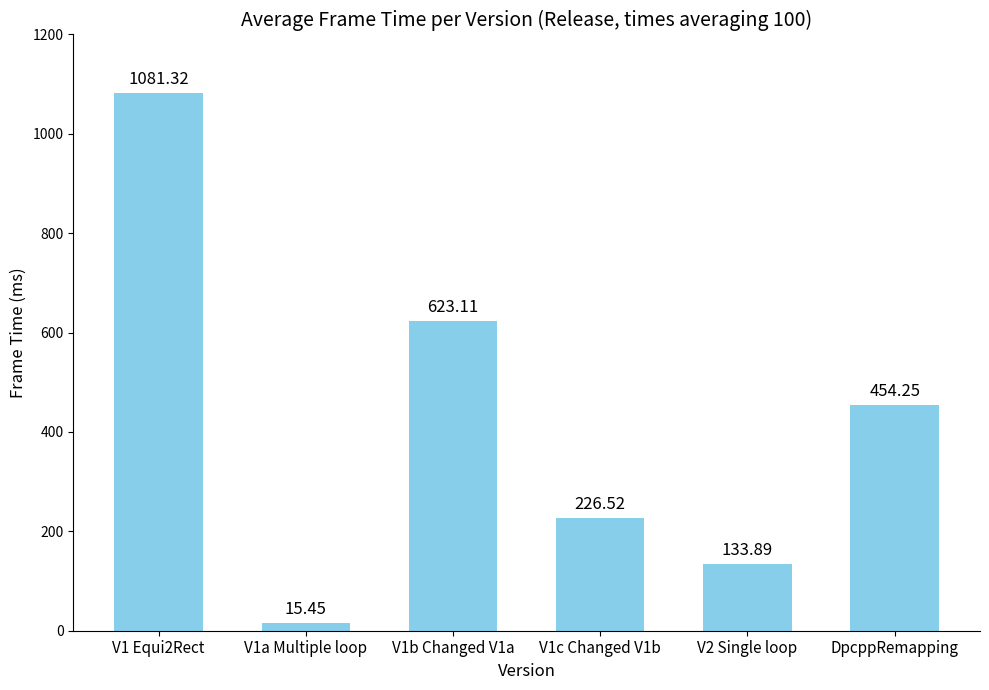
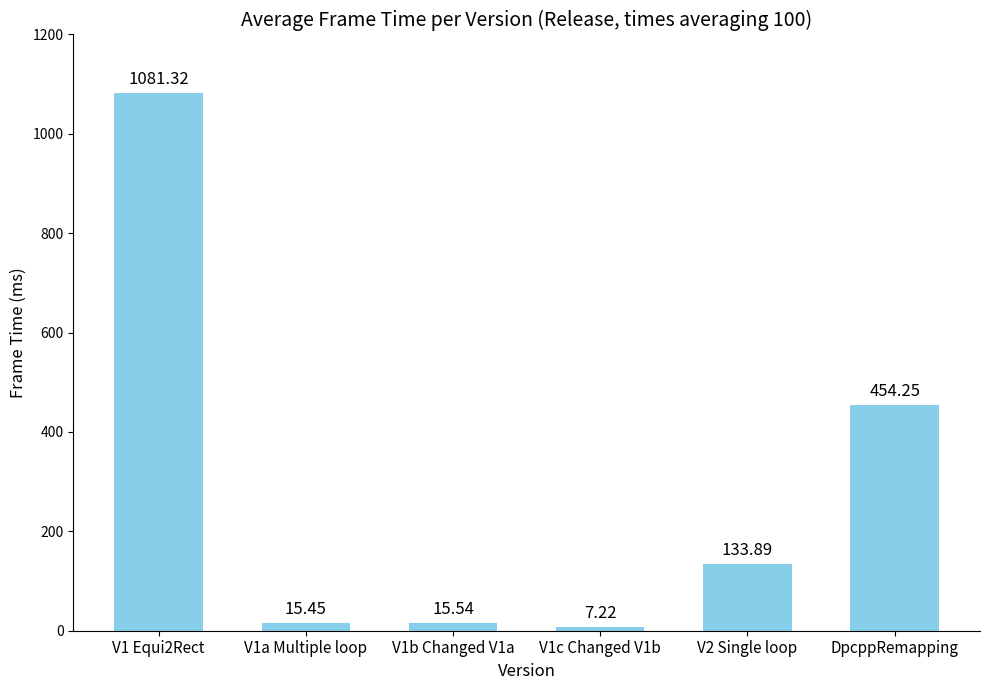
  {
    "V1 Equi2Rect": 1081.32,
    "V1a Multiple loop": 15.45,
-   "V1b Changed V1a": 623.11,
-   "V1c Changed V1b": 226.52,
+   "V1b Changed V1a": 15.54,
+   "V1c Changed V1b": 7.22,
    "V2 Single loop": 133.89,
    "DpcppRemapping": 454.25
  }
